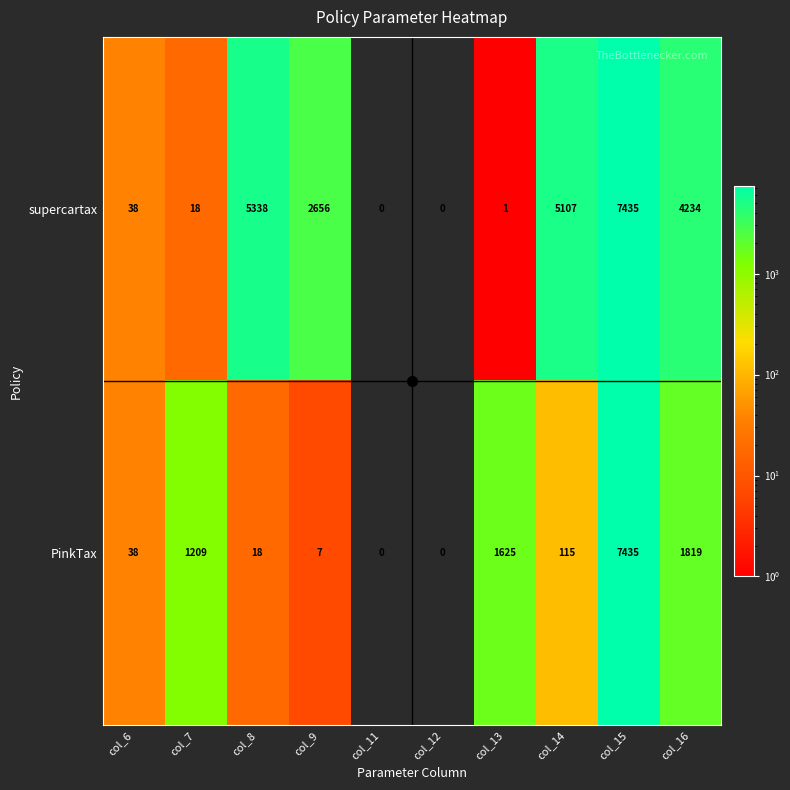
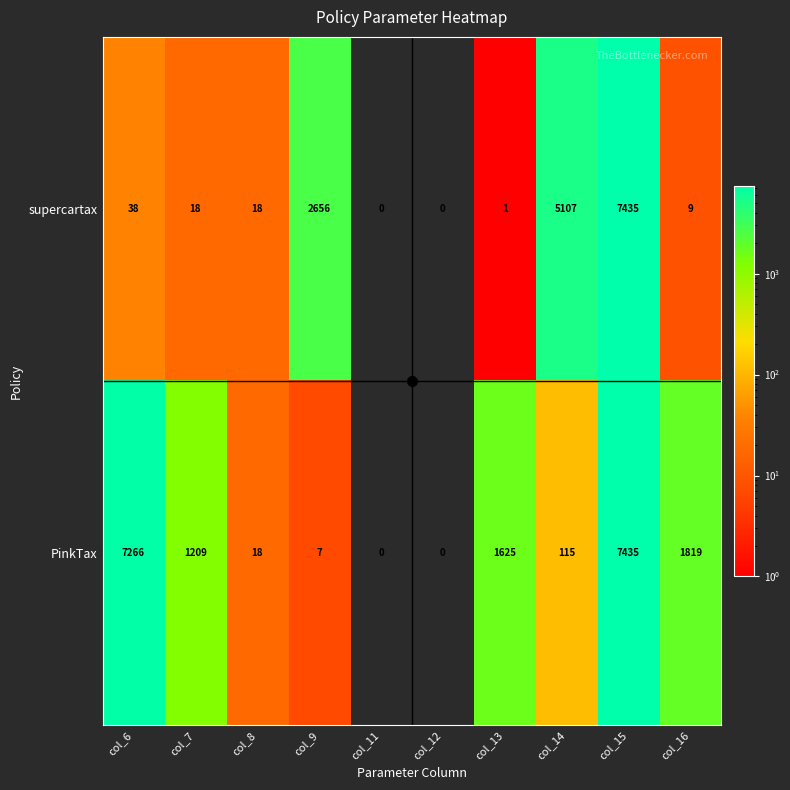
  {
    "supercartax": {
      "col_6": 38,
      "col_7": 18,
-     "col_8": 5338,
+     "col_8": 18,
      "col_9": 2656,
      "col_13": 1,
      "col_14": 5107,
-     "col_16": 4234
+     "col_16": 9
    },
    "PinkTax": {
-     "col_6": 38,
+     "col_6": 7266,
      "col_7": 1209,
      "col_8": 18,
      "col_9": 7,
      "col_13": 1625,
      "col_14": 115,
      "col_15": 7435,
      "col_16": 1819
    }
  }
